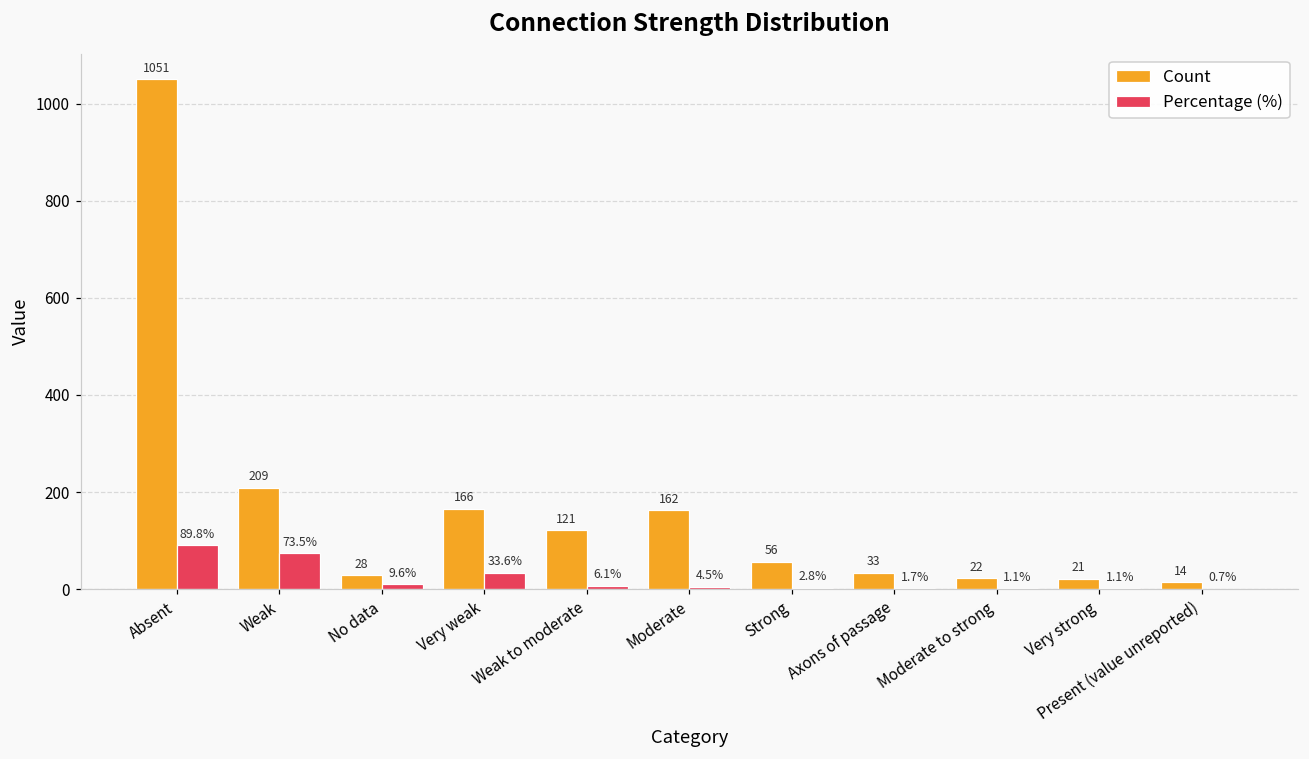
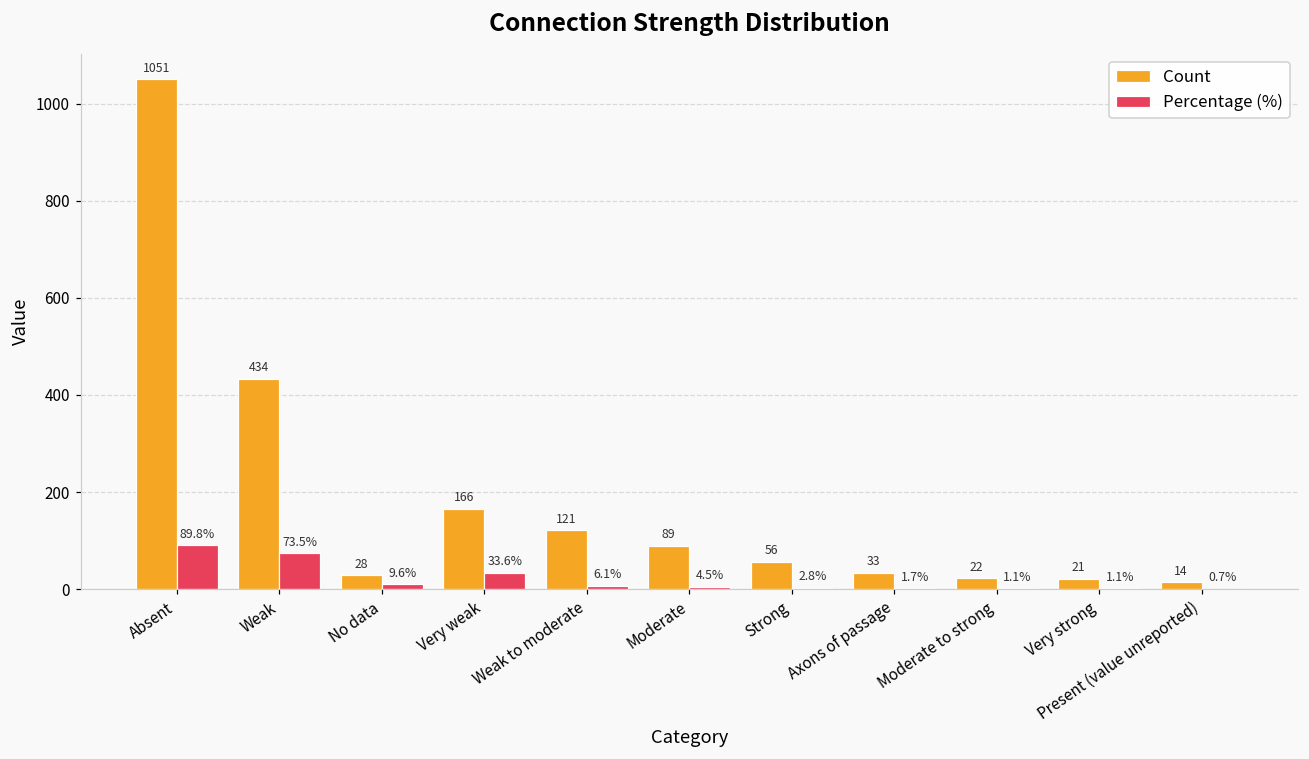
  {
    "Count": {
      "Absent": "1051",
-     "Weak": "209",
+     "Weak": "434",
      "No data": "28",
      "Very weak": "166",
      "Weak to moderate": "121",
-     "Moderate": "162",
+     "Moderate": "89",
      "Strong": "56",
      "Axons of passage": "33",
      "Moderate to strong": "22",
      "Very strong": "21",
      "Present (value unreported)": "14"
    },
    "Percentage (%)": {
      "Absent": "89.8%",
      "Weak": "73.5%",
      "No data": "9.6%",
      "Very weak": "33.6%",
      "Weak to moderate": "6.1%",
      "Moderate": "4.5%",
      "Strong": "2.8%",
      "Axons of passage": "1.7%",
      "Moderate to strong": "1.1%",
      "Very strong": "1.1%",
      "Present (value unreported)": "0.7%"
    }
  }
